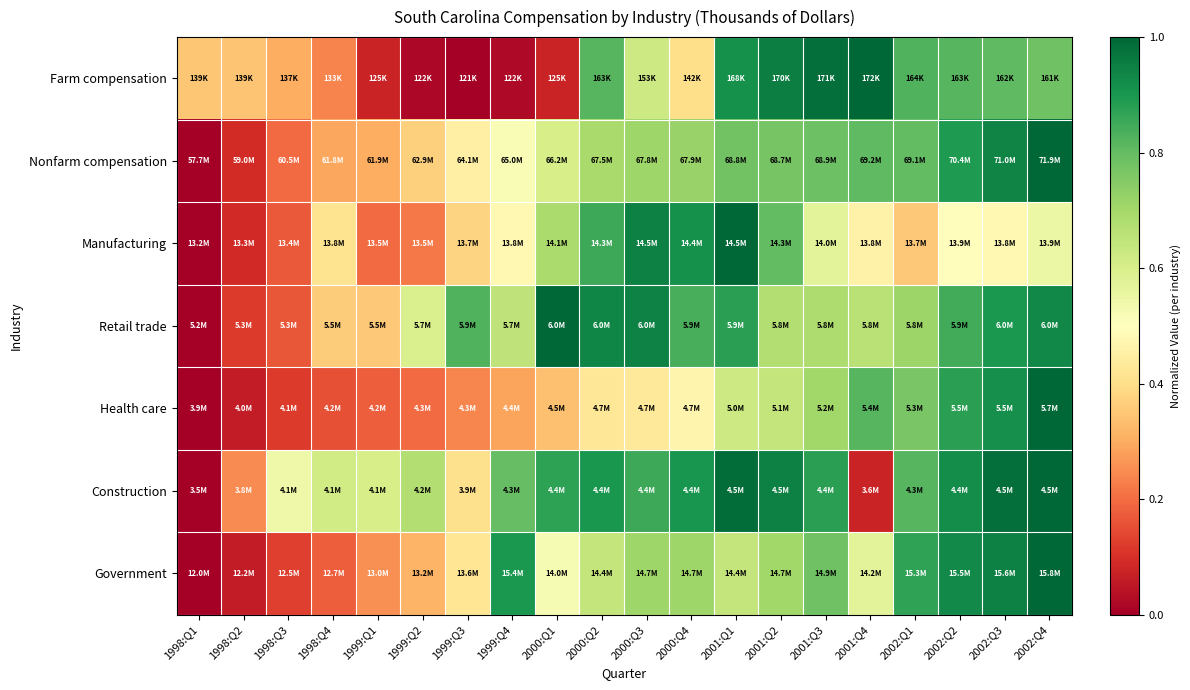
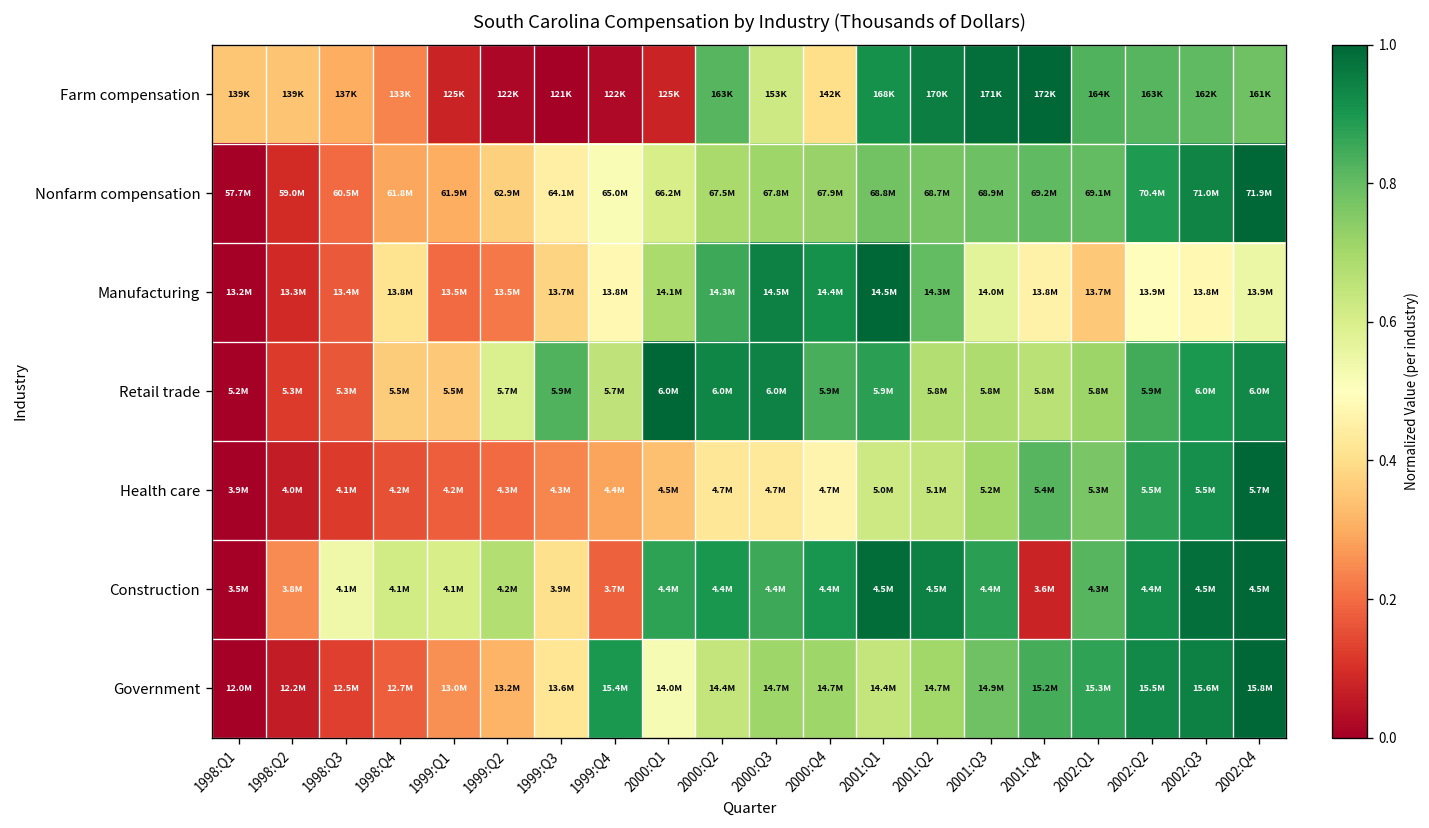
  {
    "Farm compensation": {
      "1998:Q1": "139K",
      "1998:Q2": "139K",
      "1998:Q3": "137K",
      "1998:Q4": "133K",
      "1999:Q1": "125K",
      "1999:Q2": "122K",
      "1999:Q3": "121K",
      "1999:Q4": "122K",
      "2000:Q1": "125K",
      "2000:Q2": "163K",
      "2000:Q3": "153K",
      "2000:Q4": "142K",
      "2001:Q1": "168K",
      "2001:Q2": "170K",
      "2001:Q3": "171K",
      "2001:Q4": "172K",
      "2002:Q1": "164K",
      "2002:Q2": "163K",
      "2002:Q3": "162K",
      "2002:Q4": "161K"
    },
    "Nonfarm compensation": {
      "1998:Q1": "57.7M",
      "1998:Q2": "59.0M",
      "1998:Q3": "60.5M",
      "1998:Q4": "61.8M",
      "1999:Q1": "61.9M",
      "1999:Q2": "62.9M",
      "1999:Q3": "64.1M",
      "1999:Q4": "65.0M",
      "2000:Q1": "66.2M",
      "2000:Q2": "67.5M",
      "2000:Q3": "67.8M",
      "2000:Q4": "67.9M",
      "2001:Q1": "68.8M",
      "2001:Q2": "68.7M",
      "2001:Q3": "68.9M",
      "2001:Q4": "69.2M",
      "2002:Q1": "69.1M",
      "2002:Q2": "70.4M",
      "2002:Q3": "71.0M",
      "2002:Q4": "71.9M"
    },
    "Manufacturing": {
      "1998:Q1": "13.2M",
      "1998:Q2": "13.3M",
      "1998:Q3": "13.4M",
      "1998:Q4": "13.8M",
      "1999:Q1": "13.5M",
      "1999:Q2": "13.5M",
      "1999:Q3": "13.7M",
      "1999:Q4": "13.8M",
      "2000:Q1": "14.1M",
      "2000:Q2": "14.3M",
      "2000:Q3": "14.5M",
      "2000:Q4": "14.4M",
      "2001:Q1": "14.5M",
      "2001:Q2": "14.3M",
      "2001:Q3": "14.0M",
      "2001:Q4": "13.8M",
      "2002:Q1": "13.7M",
      "2002:Q2": "13.9M",
      "2002:Q3": "13.8M",
      "2002:Q4": "13.9M"
    },
    "Retail trade": {
      "1998:Q1": "5.2M",
      "1998:Q2": "5.3M",
      "1998:Q3": "5.3M",
      "1998:Q4": "5.5M",
      "1999:Q1": "5.5M",
      "1999:Q2": "5.7M",
      "1999:Q3": "5.9M",
      "1999:Q4": "5.7M",
      "2000:Q1": "6.0M",
      "2000:Q2": "6.0M",
      "2000:Q3": "6.0M",
      "2000:Q4": "5.9M",
      "2001:Q1": "5.9M",
      "2001:Q2": "5.8M",
      "2001:Q3": "5.8M",
      "2001:Q4": "5.8M",
      "2002:Q1": "5.8M",
      "2002:Q2": "5.9M",
      "2002:Q3": "6.0M",
      "2002:Q4": "6.0M"
    },
    "Health care": {
      "1998:Q1": "3.9M",
      "1998:Q2": "4.0M",
      "1998:Q3": "4.1M",
      "1998:Q4": "4.2M",
      "1999:Q1": "4.2M",
      "1999:Q2": "4.3M",
      "1999:Q3": "4.3M",
      "1999:Q4": "4.4M",
      "2000:Q1": "4.5M",
      "2000:Q2": "4.7M",
      "2000:Q3": "4.7M",
      "2000:Q4": "4.7M",
      "2001:Q1": "5.0M",
      "2001:Q2": "5.1M",
      "2001:Q3": "5.2M",
      "2001:Q4": "5.4M",
      "2002:Q1": "5.3M",
      "2002:Q2": "5.5M",
      "2002:Q3": "5.5M",
      "2002:Q4": "5.7M"
    },
    "Construction": {
      "1998:Q1": "3.5M",
      "1998:Q2": "3.8M",
      "1998:Q3": "4.1M",
      "1998:Q4": "4.1M",
      "1999:Q1": "4.1M",
      "1999:Q2": "4.2M",
      "1999:Q3": "3.9M",
-     "1999:Q4": "4.3M",
+     "1999:Q4": "3.7M",
      "2000:Q1": "4.4M",
      "2000:Q2": "4.4M",
      "2000:Q3": "4.4M",
      "2000:Q4": "4.4M",
      "2001:Q1": "4.5M",
      "2001:Q2": "4.5M",
      "2001:Q3": "4.4M",
      "2001:Q4": "3.6M",
      "2002:Q1": "4.3M",
      "2002:Q2": "4.4M",
      "2002:Q3": "4.5M",
      "2002:Q4": "4.5M"
    },
    "Government": {
      "1998:Q1": "12.0M",
      "1998:Q2": "12.2M",
      "1998:Q3": "12.5M",
      "1998:Q4": "12.7M",
      "1999:Q1": "13.0M",
      "1999:Q2": "13.2M",
      "1999:Q3": "13.6M",
      "1999:Q4": "15.4M",
      "2000:Q1": "14.0M",
      "2000:Q2": "14.4M",
      "2000:Q3": "14.7M",
      "2000:Q4": "14.7M",
      "2001:Q1": "14.4M",
      "2001:Q2": "14.7M",
      "2001:Q3": "14.9M",
-     "2001:Q4": "14.2M",
+     "2001:Q4": "15.2M",
      "2002:Q1": "15.3M",
      "2002:Q2": "15.5M",
      "2002:Q3": "15.6M",
      "2002:Q4": "15.8M"
    }
  }
